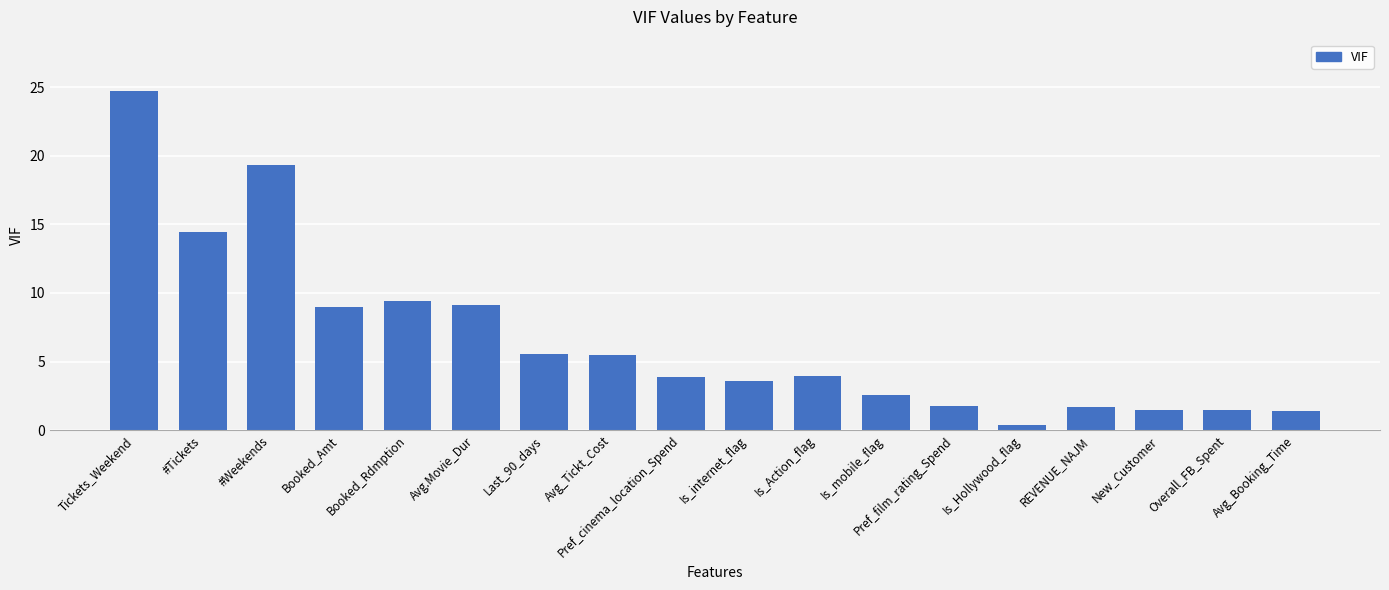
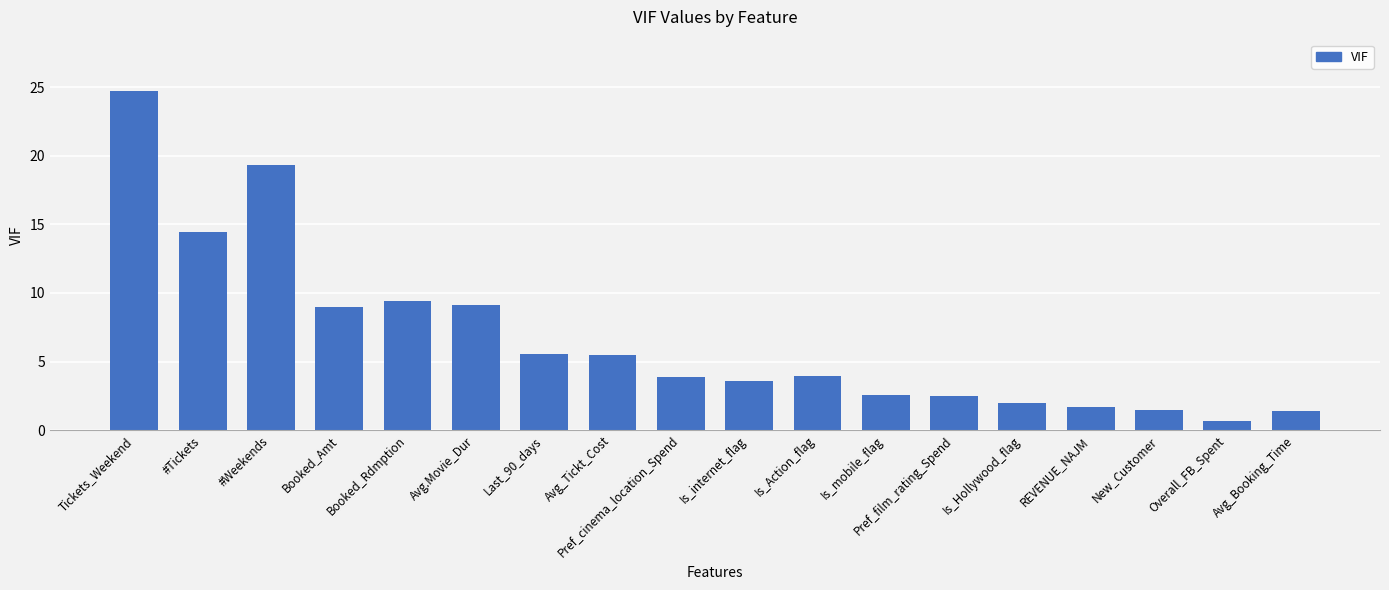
  {
    "Tickets_Weekend": 24.8,
    "#Tickets": 14.5,
    "#Weekends": 19.3,
    "Booked_Amt": 9.0,
    "Booked_Rdmption": 9.4,
    "Avg.Movie_Dur": 9.1,
    "Last_90_days": 5.6,
    "Avg_Tickt_Cost": 5.4,
    "Pref_cinema_location_Spend": 3.9,
    "Is_internet_flag": 3.6,
    "Is_Action_flag": 3.9,
    "Is_mobile_flag": 2.6,
-   "Pref_film_rating_Spend": 1.7,
-   "Is_Hollywood_flag": 0.4,
+   "Pref_film_rating_Spend": 2.5,
+   "Is_Hollywood_flag": 2.0,
    "REVENUE_NAJM": 1.7,
    "New_Customer": 1.5,
-   "Overall_FB_Spent": 1.4,
+   "Overall_FB_Spent": 0.7,
    "Avg_Booking_Time": 1.4
  }
